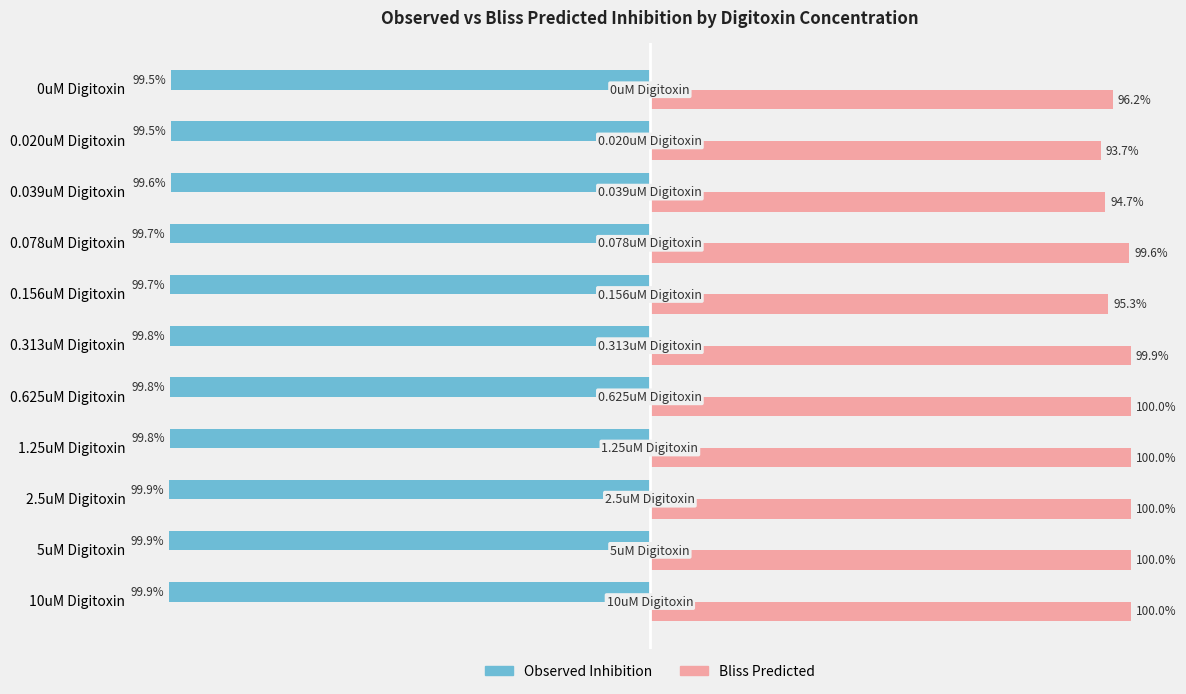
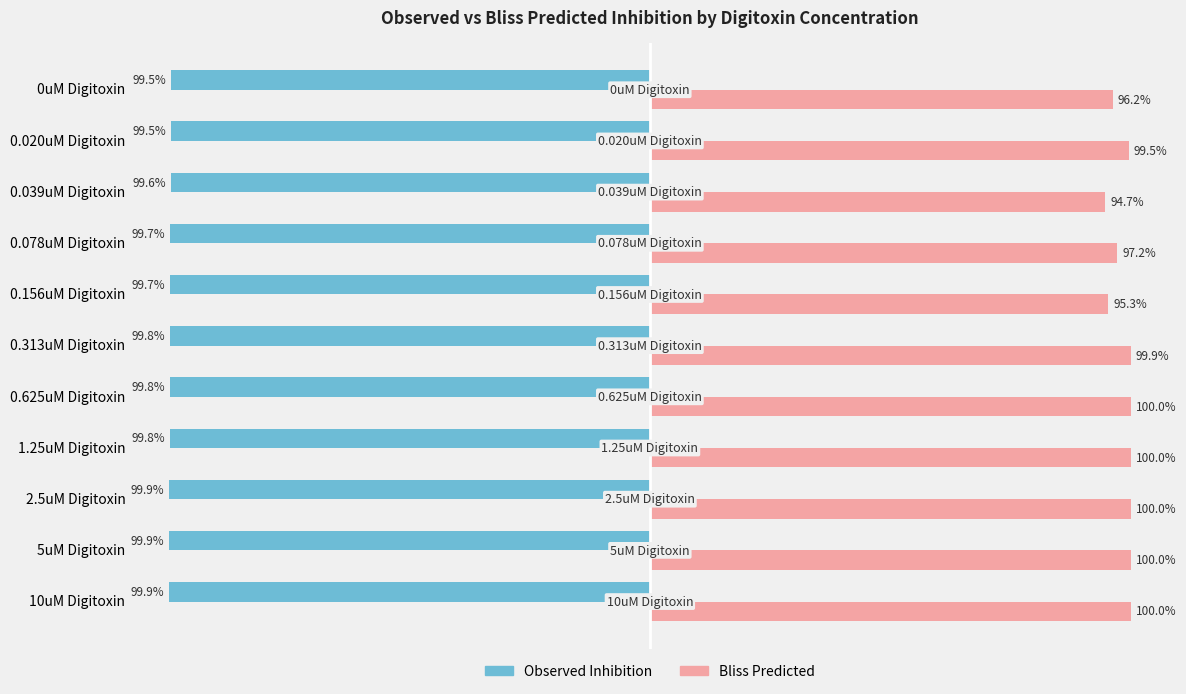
  {
    "Bliss Predicted": {
      "0uM Digitoxin": "96.2%",
-     "0.020uM Digitoxin": "93.7%",
+     "0.020uM Digitoxin": "99.5%",
      "0.039uM Digitoxin": "94.7%",
-     "0.078uM Digitoxin": "99.6%",
+     "0.078uM Digitoxin": "97.2%",
      "0.156uM Digitoxin": "95.3%",
      "0.313uM Digitoxin": "99.9%",
      "0.625uM Digitoxin": "100.0%",
      "1.25uM Digitoxin": "100.0%",
      "2.5uM Digitoxin": "100.0%",
      "5uM Digitoxin": "100.0%",
      "10uM Digitoxin": "100.0%"
    }
  }
